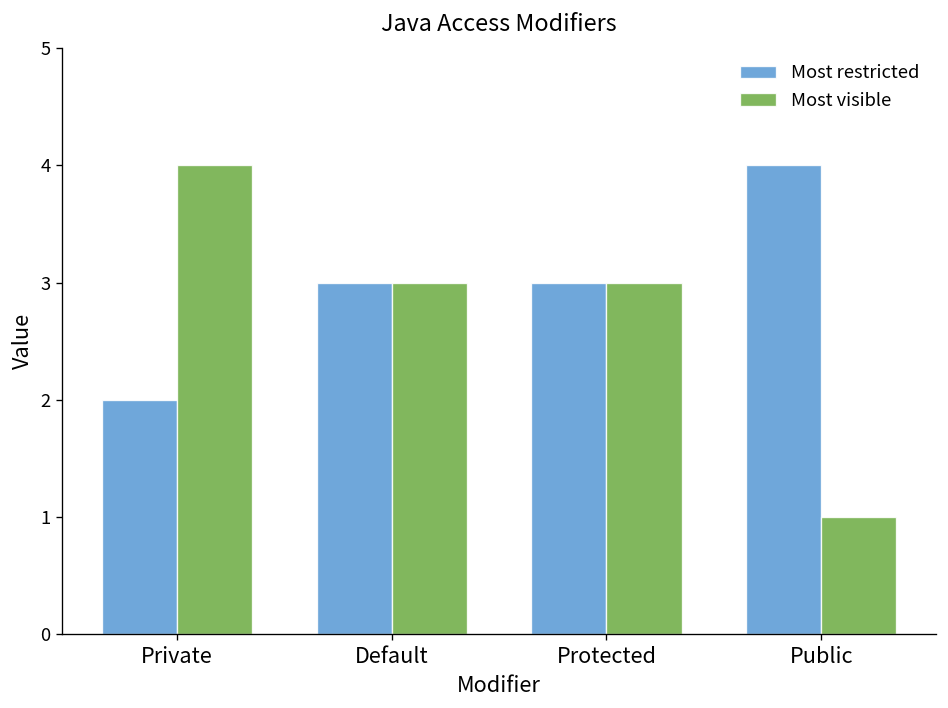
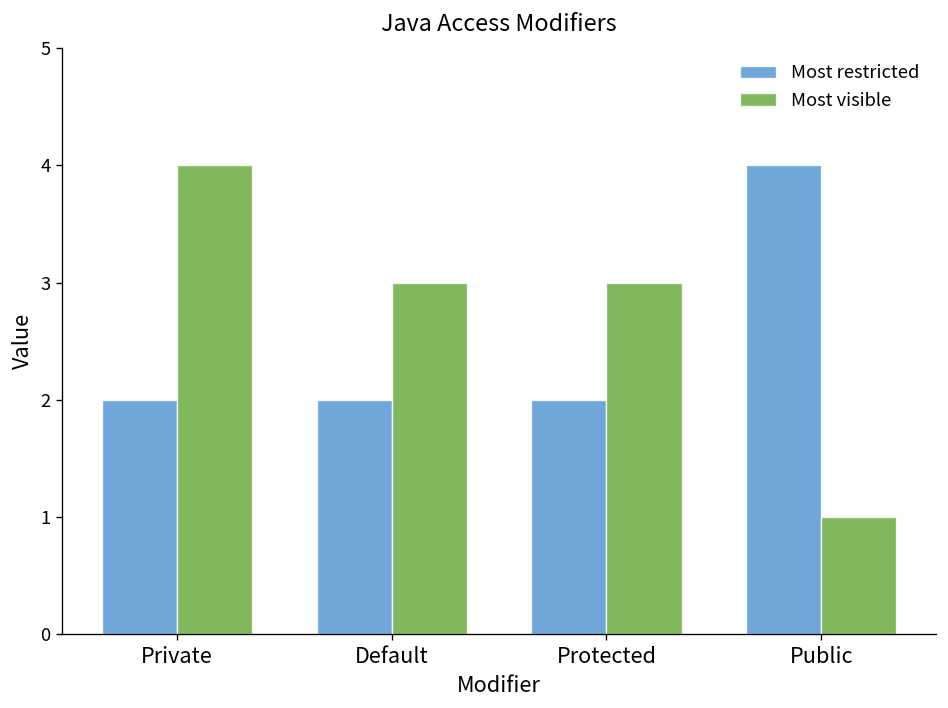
  {
    "Most restricted": {
      "Private": 2,
-     "Default": 3,
-     "Protected": 3,
+     "Default": 2,
+     "Protected": 2,
      "Public": 4
    },
    "Most visible": {
      "Private": 4,
      "Default": 3,
      "Protected": 3,
      "Public": 1
    }
  }
